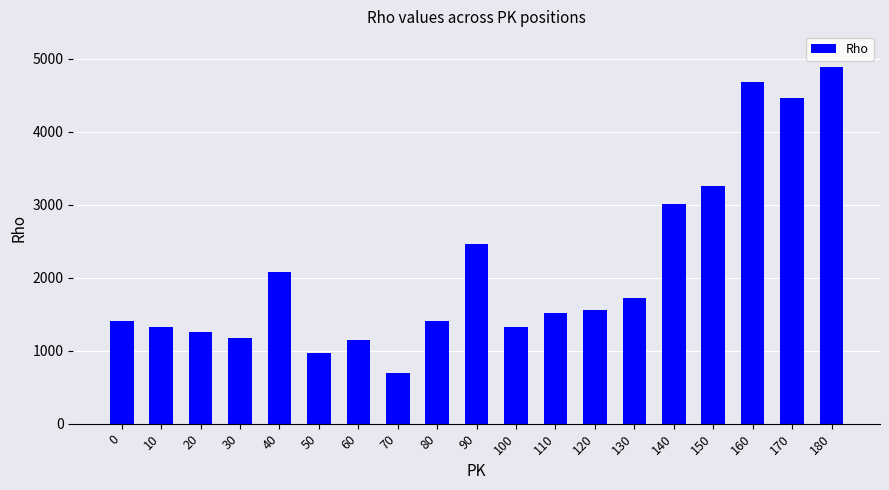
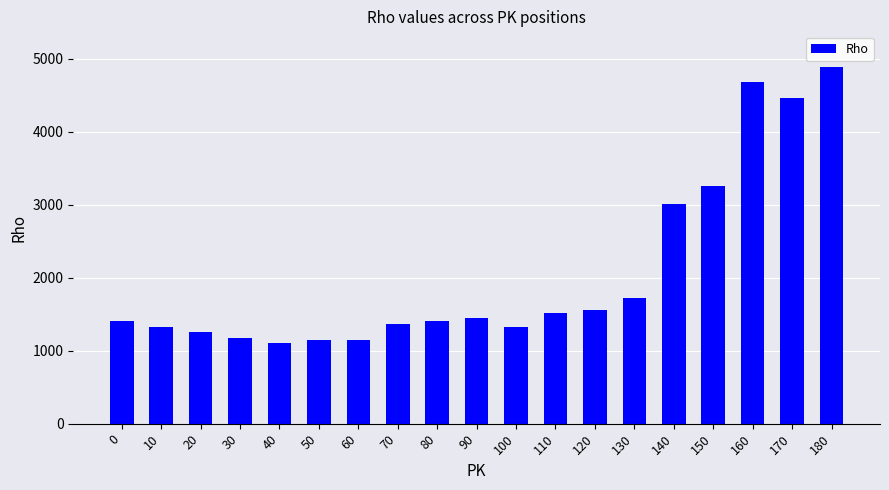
  {
    "0": 1400,
    "10": 1300,
    "20": 1300,
    "30": 1200,
-   "40": 2100,
-   "50": 1000,
+   "40": 1100,
+   "50": 1100,
    "60": 1100,
-   "70": 700,
+   "70": 1400,
    "80": 1400,
-   "90": 2500,
+   "90": 1400,
    "100": 1300,
    "110": 1500,
    "120": 1600,
    "130": 1700,
    "140": 3000,
    "150": 3300,
    "160": 4700,
    "170": 4500,
    "180": 4900
  }
